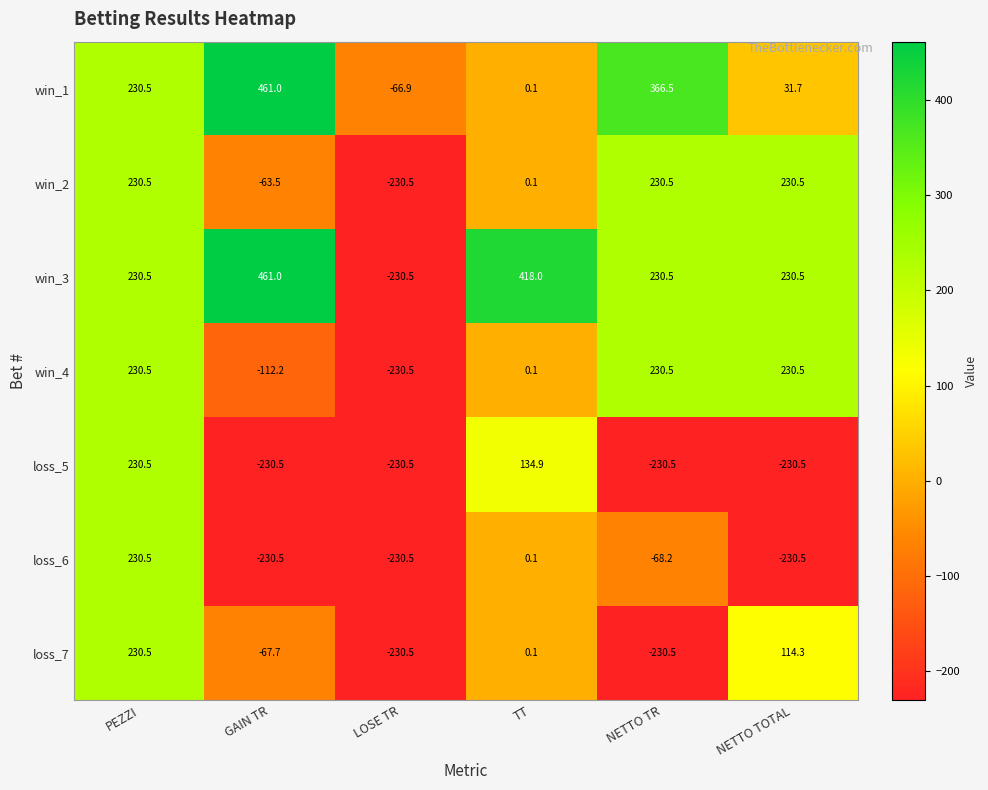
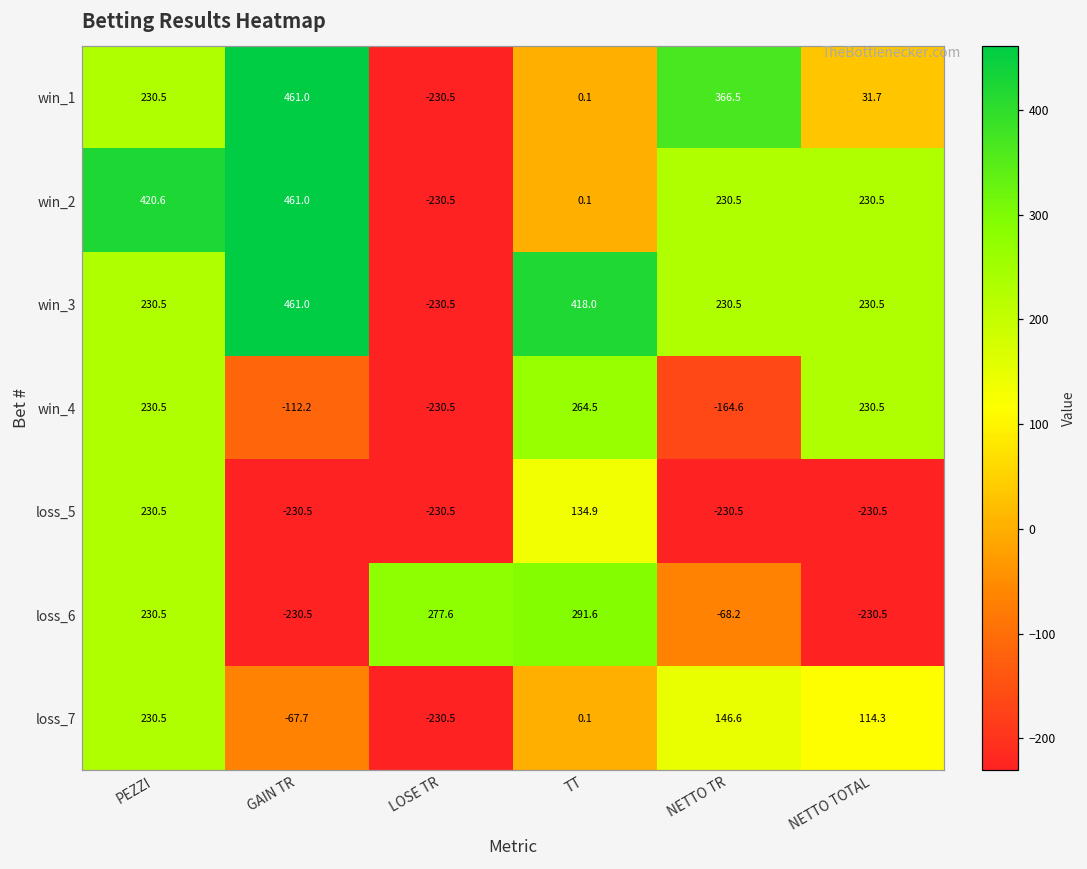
  {
    "win_1": {
      "PEZZI": 230.5,
      "GAIN TR": 461.0,
-     "LOSE TR": -66.9,
+     "LOSE TR": -230.5,
      "TT": 0.1,
      "NETTO TR": 366.5
    },
    "win_2": {
-     "PEZZI": 230.5,
-     "GAIN TR": -63.5,
+     "PEZZI": 420.6,
+     "GAIN TR": 461.0,
      "LOSE TR": -230.5,
      "TT": 0.1,
      "NETTO TR": 230.5,
      "NETTO TOTAL": 230.5
    },
    "win_3": {
      "PEZZI": 230.5,
      "GAIN TR": 461.0,
      "LOSE TR": -230.5,
      "TT": 418.0,
      "NETTO TR": 230.5,
      "NETTO TOTAL": 230.5
    },
    "win_4": {
      "PEZZI": 230.5,
      "GAIN TR": -112.2,
      "LOSE TR": -230.5,
-     "TT": 0.1,
-     "NETTO TR": 230.5,
+     "TT": 264.5,
+     "NETTO TR": -164.6,
      "NETTO TOTAL": 230.5
    },
    "loss_5": {
      "PEZZI": 230.5,
      "GAIN TR": -230.5,
      "LOSE TR": -230.5,
      "TT": 134.9,
      "NETTO TR": -230.5,
      "NETTO TOTAL": -230.5
    },
    "loss_6": {
      "PEZZI": 230.5,
      "GAIN TR": -230.5,
-     "LOSE TR": -230.5,
-     "TT": 0.1,
+     "LOSE TR": 277.6,
+     "TT": 291.6,
      "NETTO TR": -68.2,
      "NETTO TOTAL": -230.5
    },
    "loss_7": {
      "PEZZI": 230.5,
      "GAIN TR": -67.7,
      "LOSE TR": -230.5,
      "TT": 0.1,
-     "NETTO TR": -230.5,
+     "NETTO TR": 146.6,
      "NETTO TOTAL": 114.3
    }
  }
